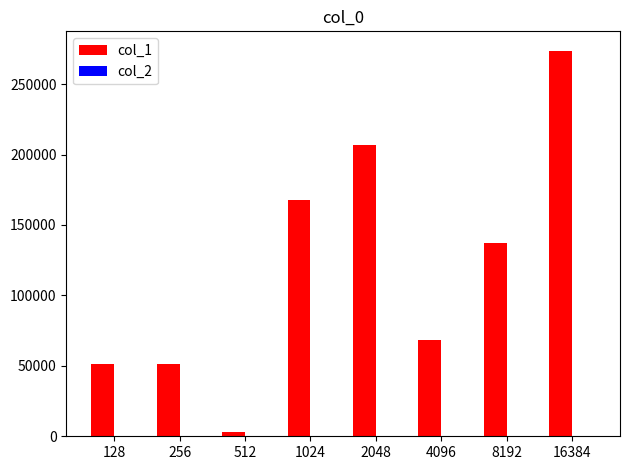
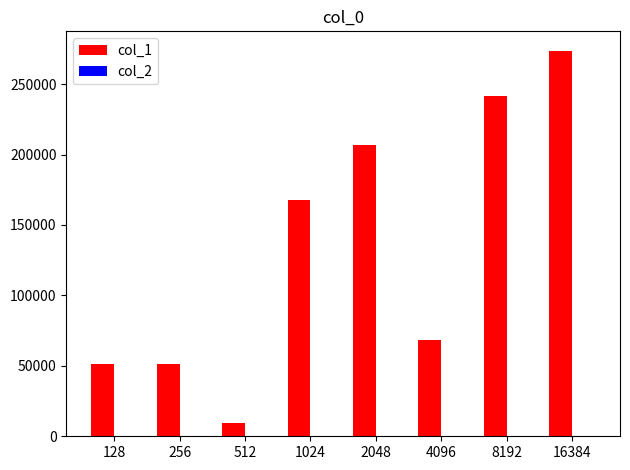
  {
    "col_1": {
      "128": 51000,
      "256": 52000,
-     "512": 3000,
+     "512": 10000,
      "1024": 168000,
      "2048": 207000,
      "4096": 69000,
-     "8192": 137000,
+     "8192": 242000,
      "16384": 274000
    }
  }
